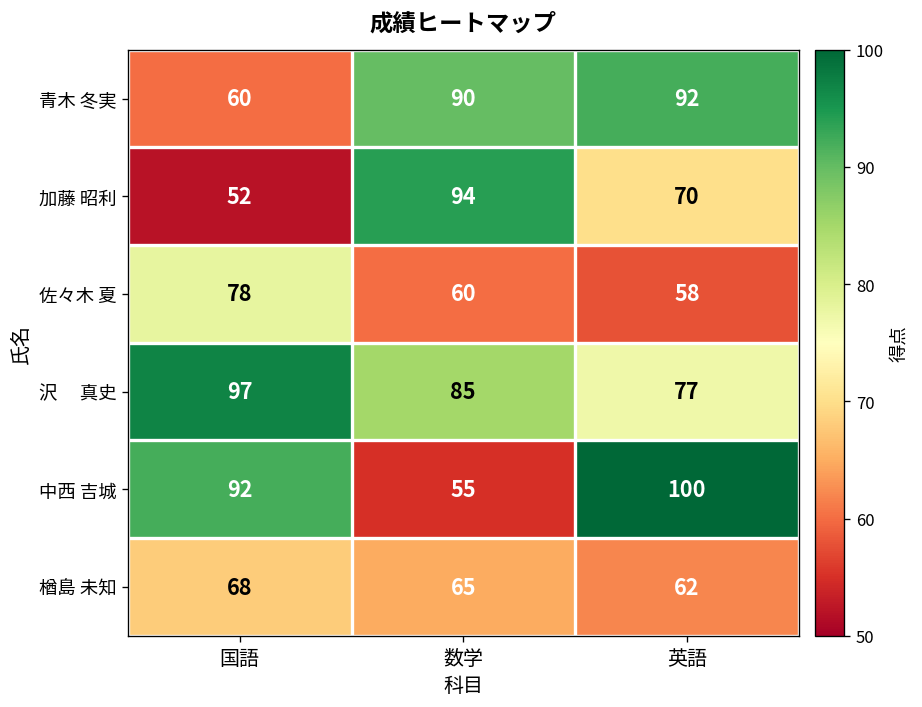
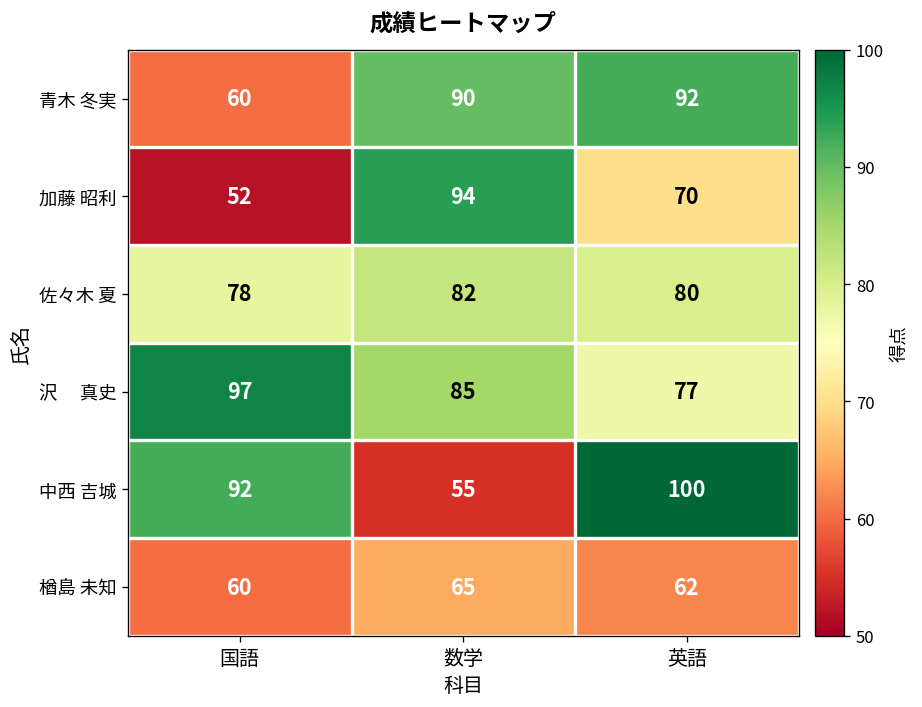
  {
    "青木 冬実": {
      "国語": 60,
      "数学": 90,
      "英語": 92
    },
    "加藤 昭利": {
      "国語": 52,
      "数学": 94,
      "英語": 70
    },
    "佐々木 夏": {
      "国語": 78,
-     "数学": 60,
-     "英語": 58
+     "数学": 82,
+     "英語": 80
    },
    "沢 真史": {
      "国語": 97,
      "数学": 85,
      "英語": 77
    },
    "中西 吉城": {
      "国語": 92,
      "数学": 55,
      "英語": 100
    },
    "楢島 未知": {
-     "国語": 68,
+     "国語": 60,
      "数学": 65,
      "英語": 62
    }
  }
